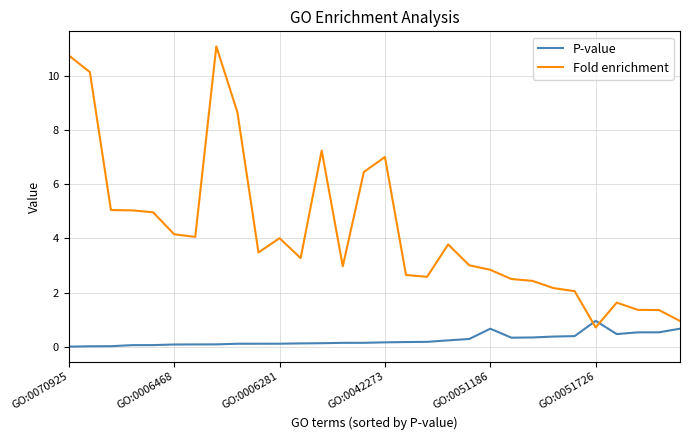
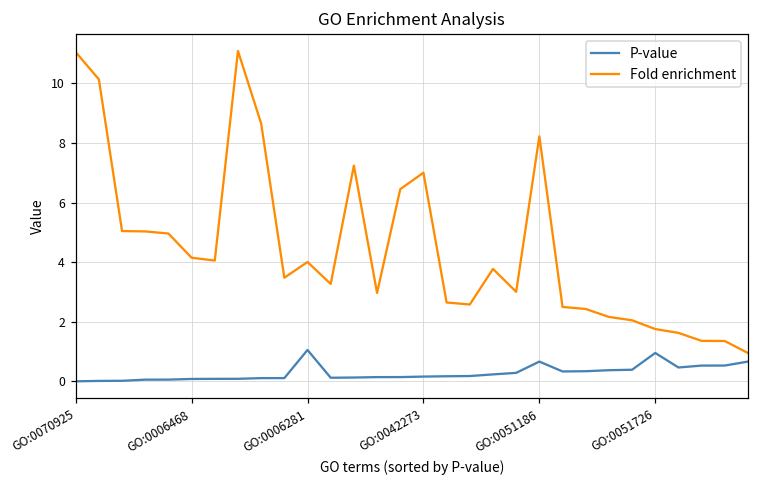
  {
    "P-value": {
      "GO:0070925": 0.0,
      "GO:0006468": 0.1,
-     "GO:0006281": 0.1,
+     "GO:0006281": 1.1,
      "GO:0042273": 0.2,
      "GO:0051186": 0.7,
      "GO:0051726": 1.0
    },
    "Fold enrichment": {
-     "GO:0070925": 10.8,
+     "GO:0070925": 11.1,
      "GO:0006468": 4.2,
      "GO:0006281": 4.0,
      "GO:0042273": 7.0,
-     "GO:0051186": 2.8,
-     "GO:0051726": 0.7
+     "GO:0051186": 8.2,
+     "GO:0051726": 1.8
    }
  }
